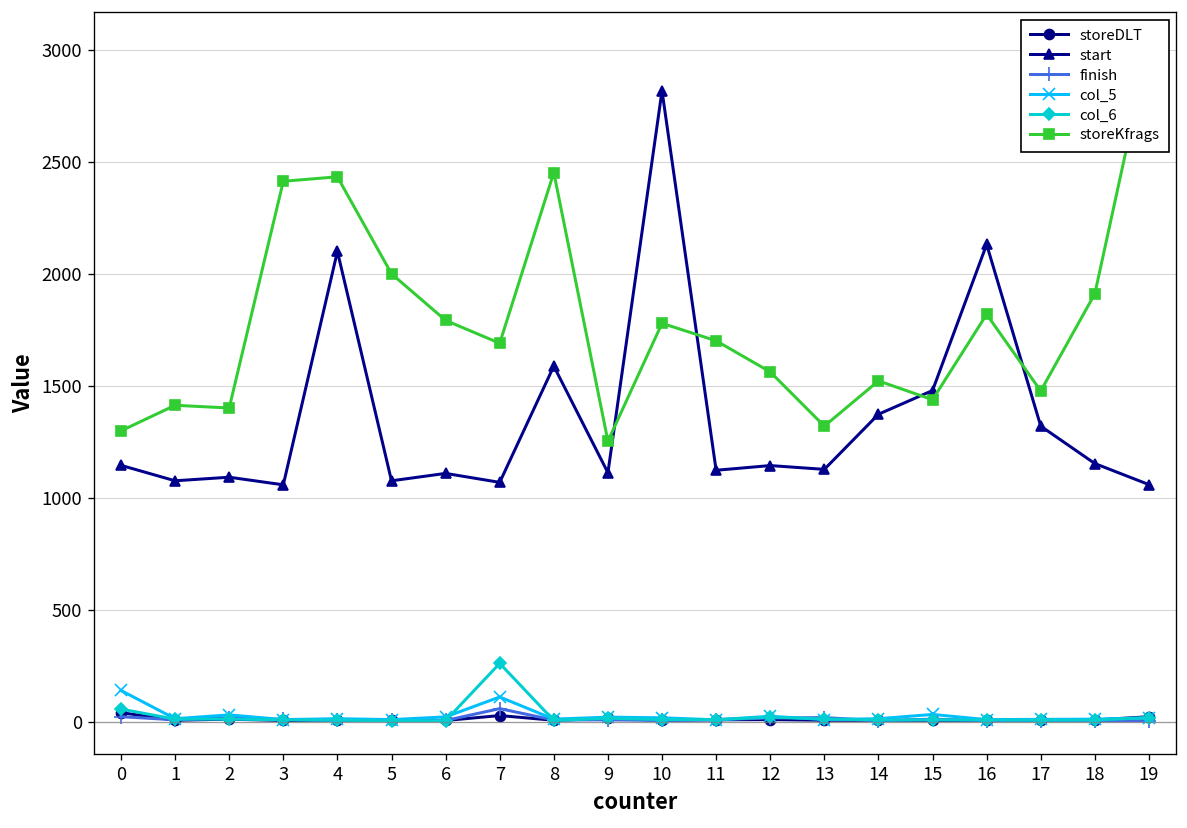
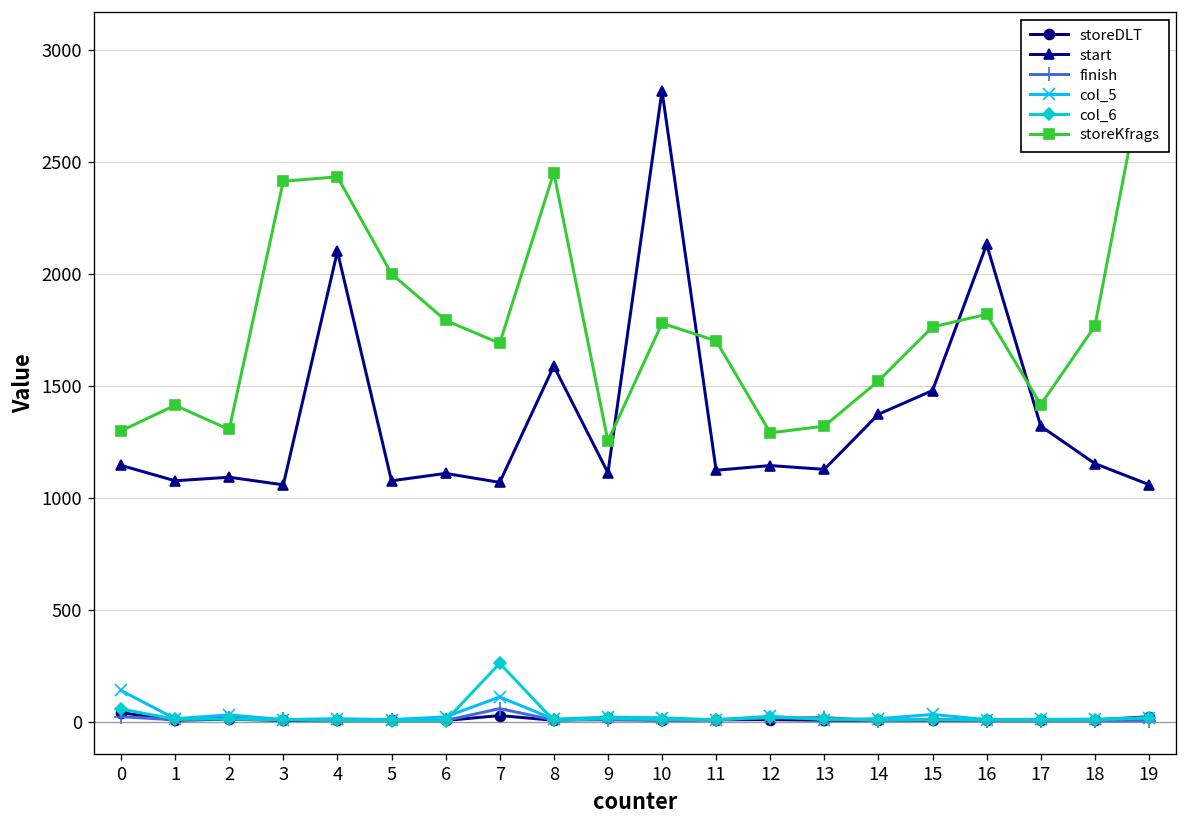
  {
    "finish": {
      "0": 20,
      "7": 60
    },
    "storeKfrags": {
      "0": 1300,
      "1": 1410,
-     "2": 1400,
+     "2": 1300,
      "3": 2410,
      "4": 2430,
      "5": 2000,
      "6": 1790,
      "7": 1690,
      "8": 2450,
      "9": 1250,
      "10": 1780,
      "11": 1700,
-     "12": 1560,
+     "12": 1290,
      "13": 1320,
      "14": 1520,
-     "15": 1440,
+     "15": 1760,
      "16": 1820,
-     "17": 1480,
-     "18": 1910
+     "17": 1420,
+     "18": 1770
    }
  }
